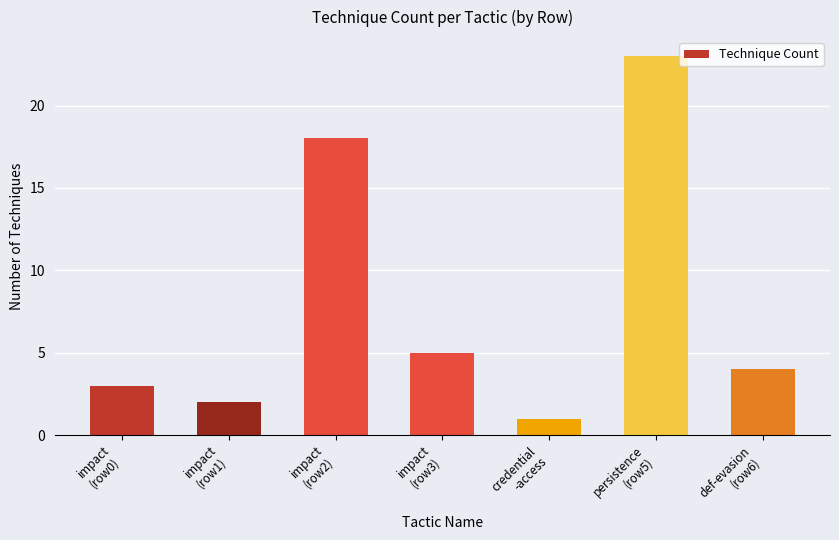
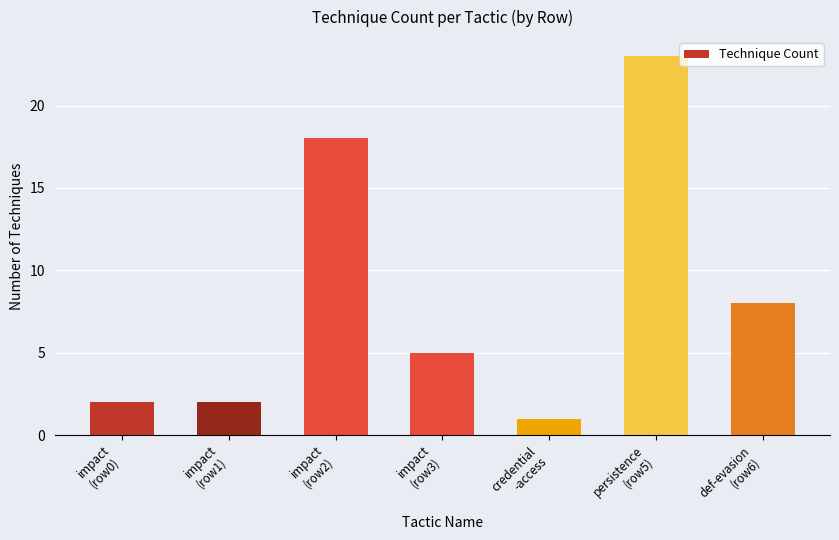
  {
-   "impact (row0)": 3,
+   "impact (row0)": 2,
    "impact (row1)": 2,
    "impact (row2)": 18,
    "impact (row3)": 5,
    "credential -access": 1,
    "persistence (row5)": 23,
-   "def-evasion (row6)": 4
+   "def-evasion (row6)": 8
  }
